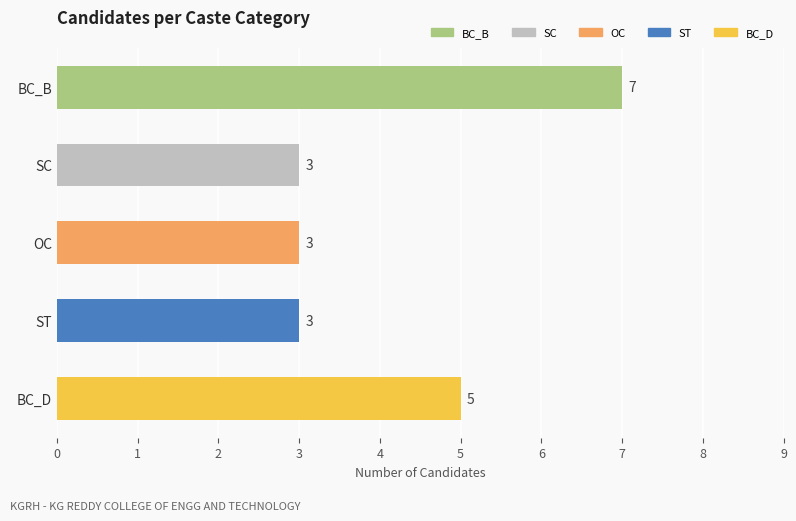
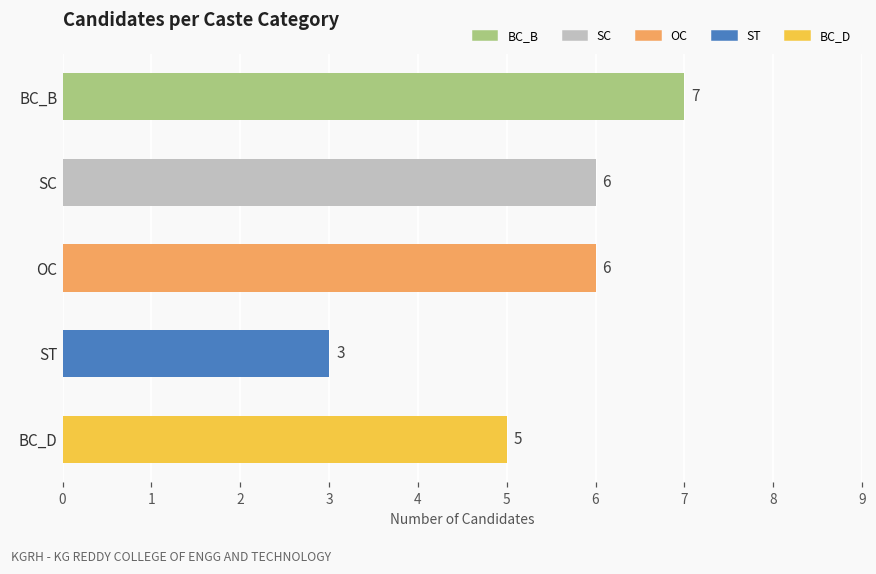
  {
    "BC_B": 7,
-   "SC": 3,
-   "OC": 3,
+   "SC": 6,
+   "OC": 6,
    "ST": 3,
    "BC_D": 5
  }
